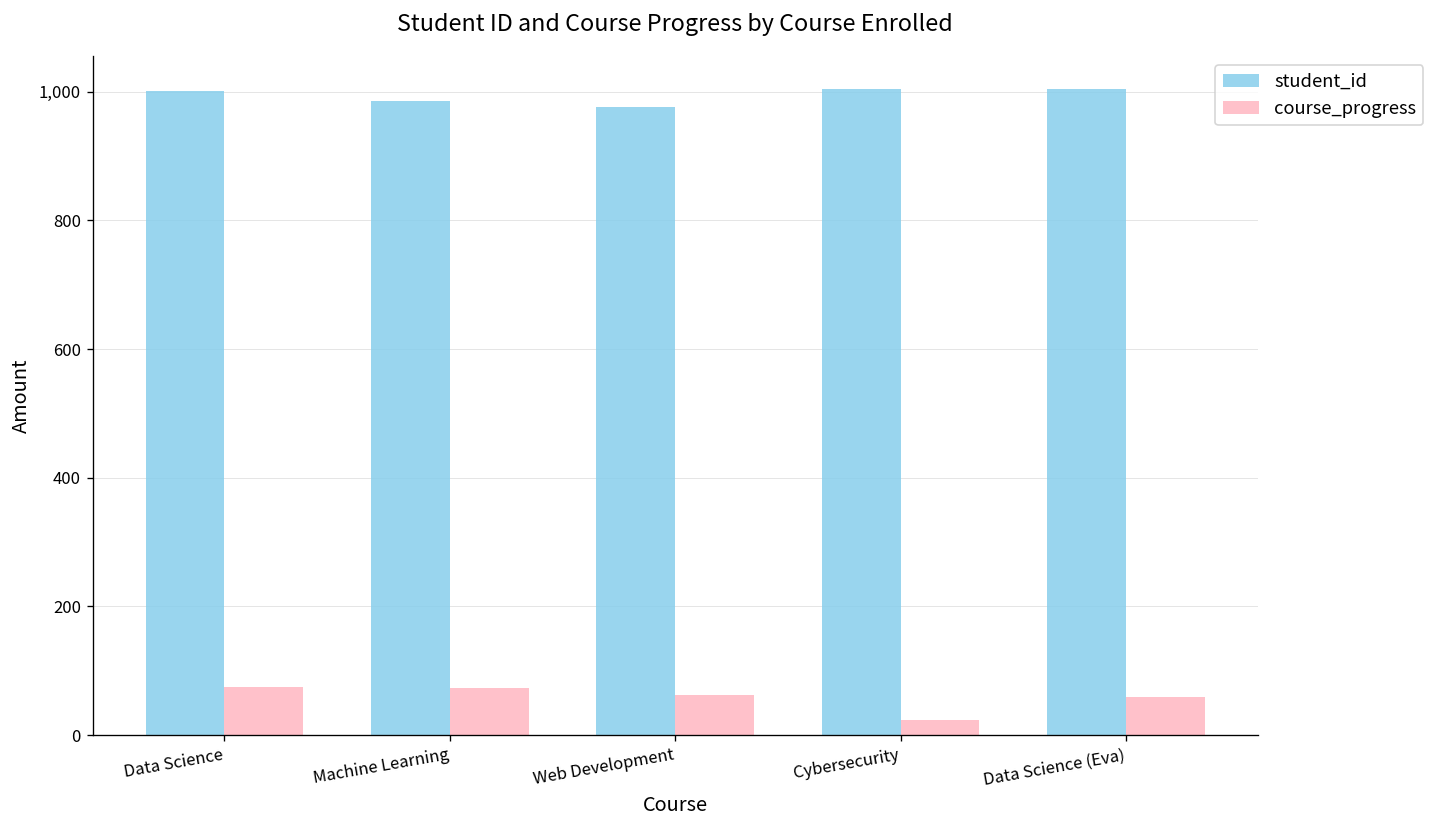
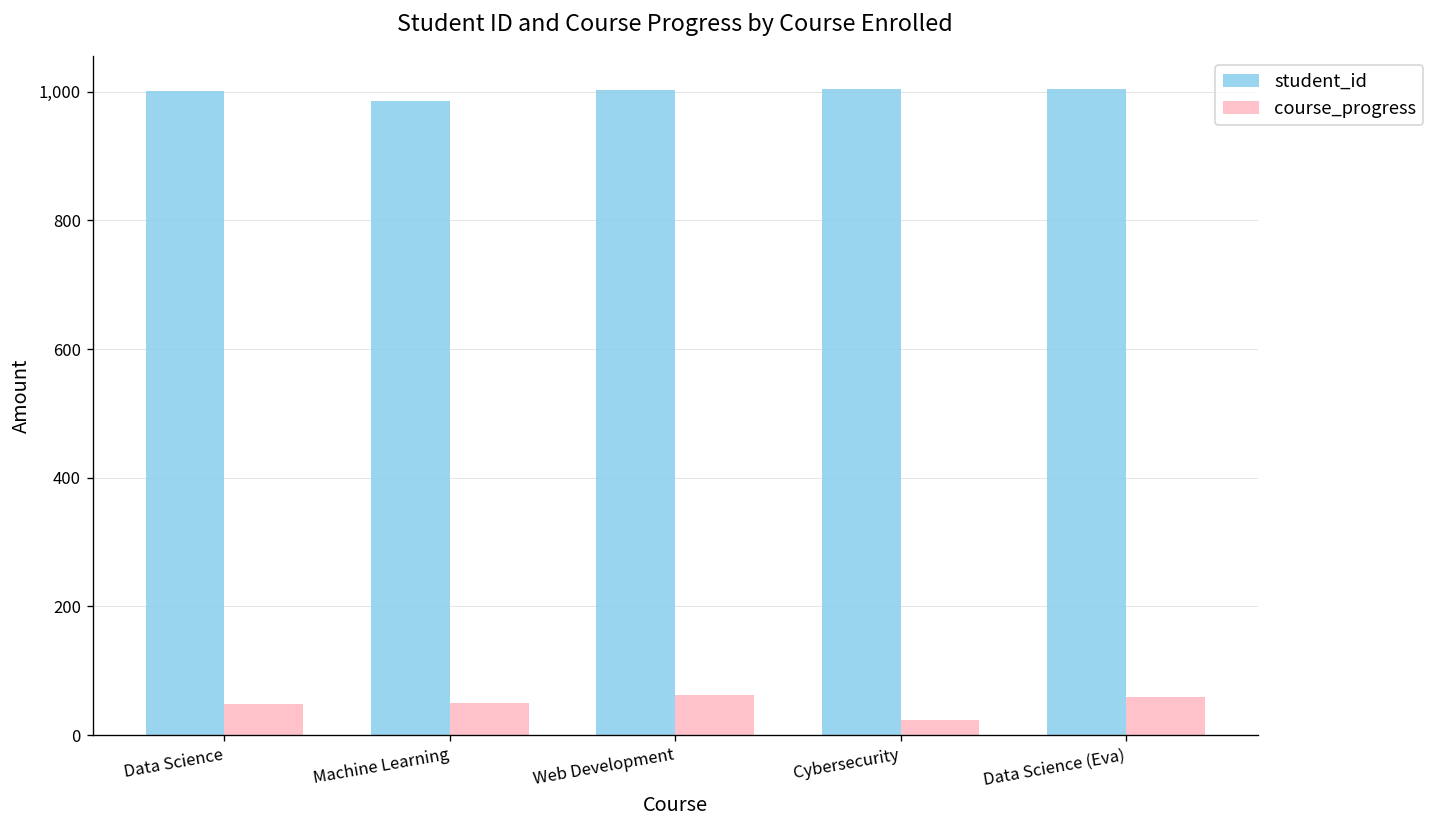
  {
    "student_id": {
      "Data Science": "1,000",
      "Machine Learning": "990",
-     "Web Development": "980",
+     "Web Development": "1,000",
      "Cybersecurity": "1,000",
      "Data Science (Eva)": "1,010"
    },
    "course_progress": {
-     "Data Science": "80",
-     "Machine Learning": "70",
+     "Data Science": "50",
+     "Machine Learning": "50",
      "Web Development": "60",
      "Cybersecurity": "20",
      "Data Science (Eva)": "60"
    }
  }
